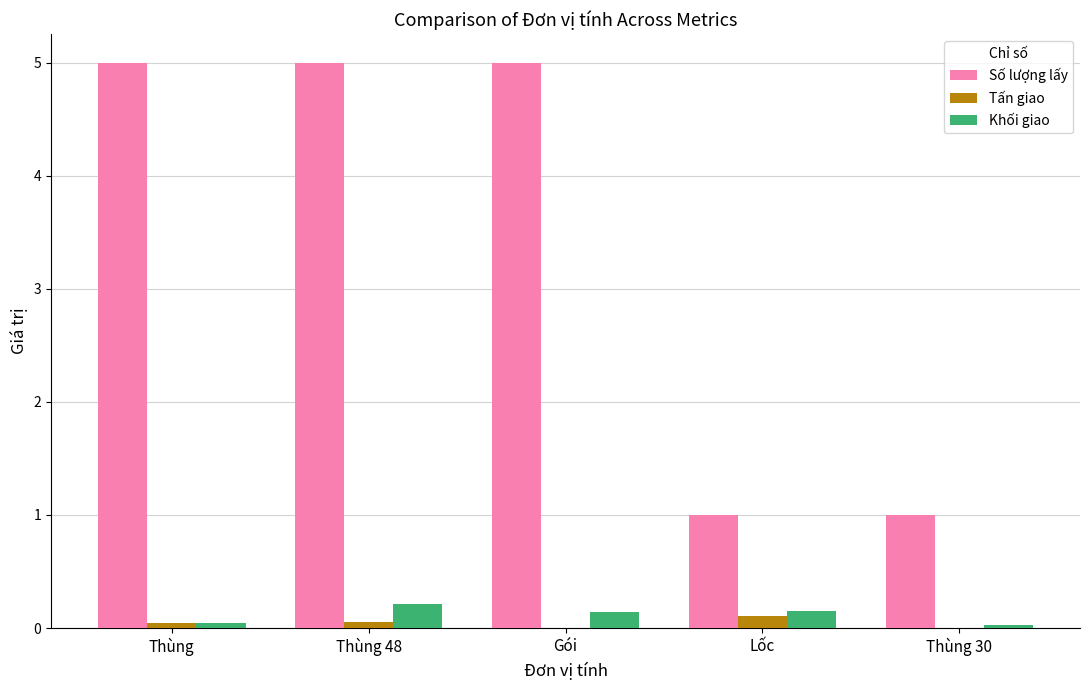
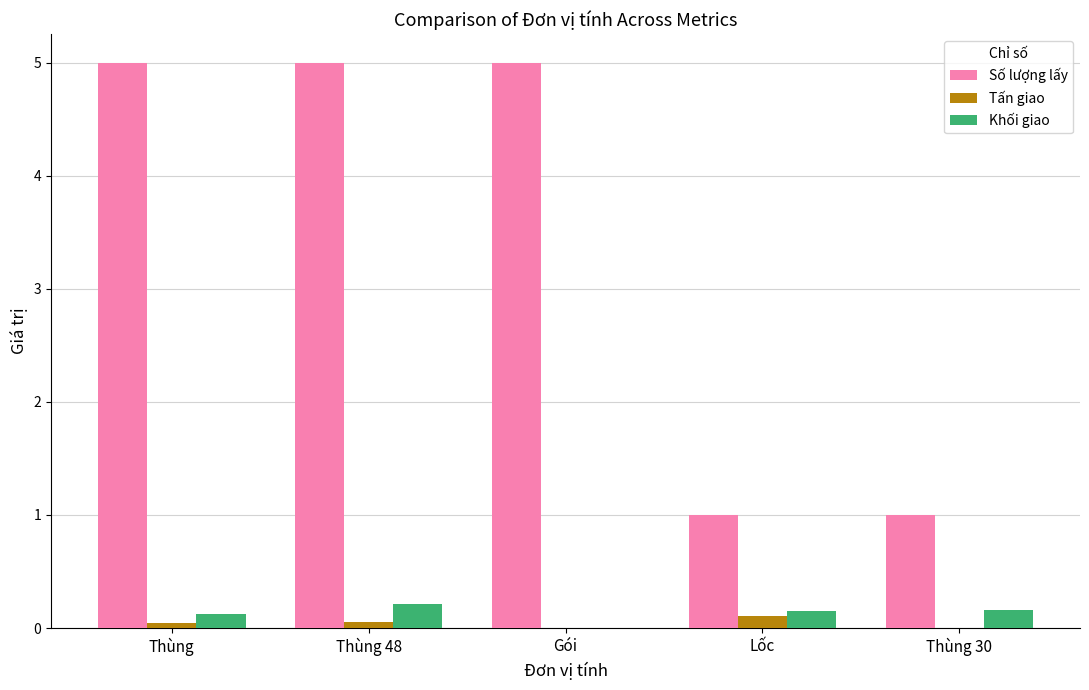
  {
    "Số lượng lấy": {
      "Thùng": 5.00,
      "Thùng 48": 5.00,
      "Gói": 5.00,
      "Lốc": 1.00,
      "Thùng 30": 1.00
    },
    "Tấn giao": {
      "Thùng": 0.04,
      "Thùng 48": 0.05,
      "Lốc": 0.11
    },
    "Khối giao": {
-     "Thùng": 0.05,
+     "Thùng": 0.12,
      "Thùng 48": 0.22,
-     "Gói": 0.14,
+     "Gói": 0.00,
      "Lốc": 0.15,
-     "Thùng 30": 0.03
+     "Thùng 30": 0.16
    }
  }
